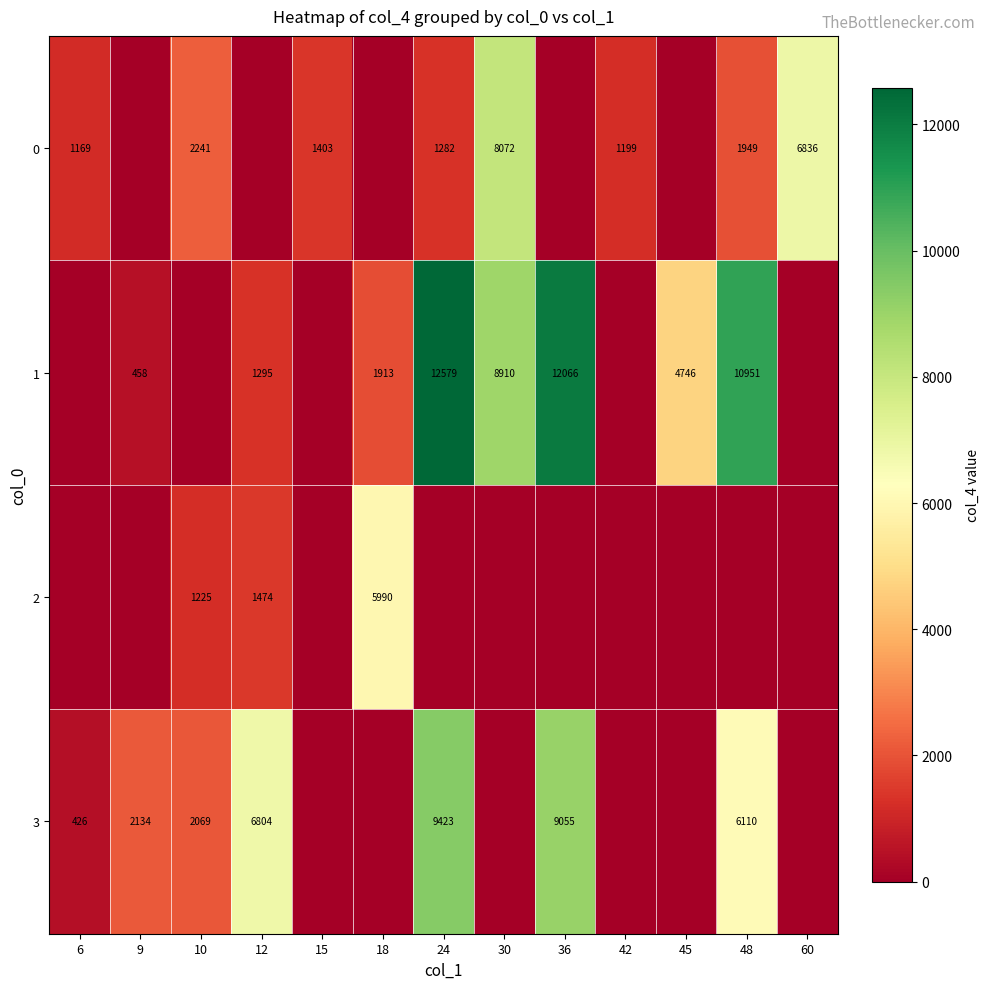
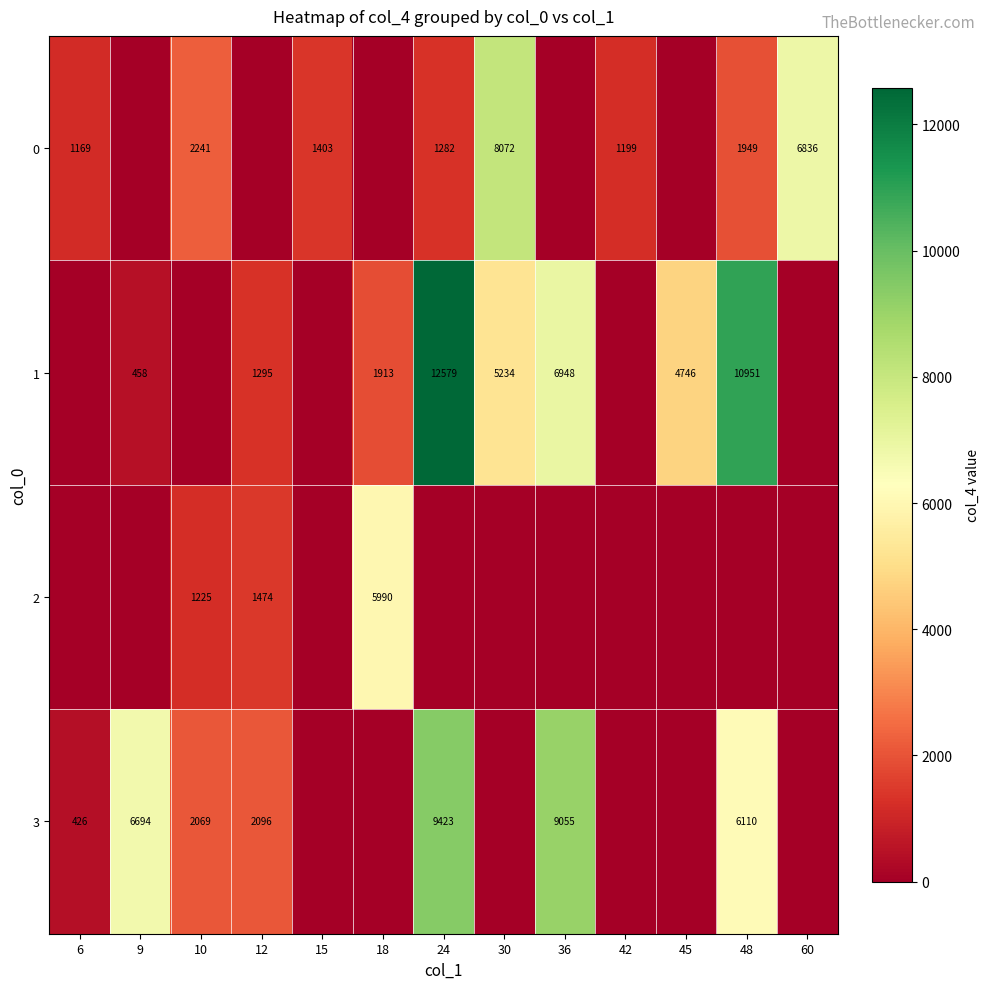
  {
    "0": {
      "6": 1169,
      "10": 2241,
      "15": 1403,
      "24": 1282,
      "30": 8072,
      "42": 1199,
      "48": 1949,
      "60": 6836
    },
    "1": {
      "9": 458,
      "12": 1295,
      "18": 1913,
      "24": 12579,
-     "30": 8910,
-     "36": 12066,
+     "30": 5234,
+     "36": 6948,
      "45": 4746,
      "48": 10951
    },
    "2": {
      "10": 1225,
      "12": 1474,
      "18": 5990
    },
    "3": {
      "6": 426,
-     "9": 2134,
+     "9": 6694,
      "10": 2069,
-     "12": 6804,
+     "12": 2096,
      "24": 9423,
      "36": 9055,
      "48": 6110
    }
  }
